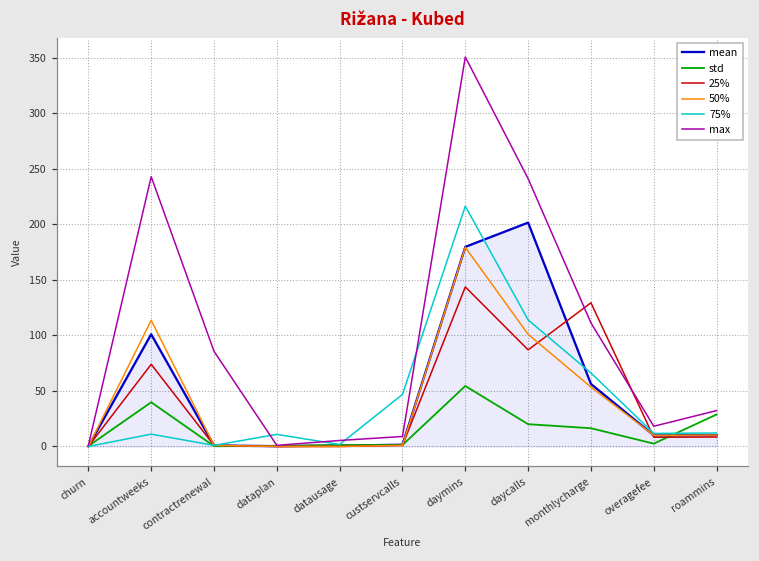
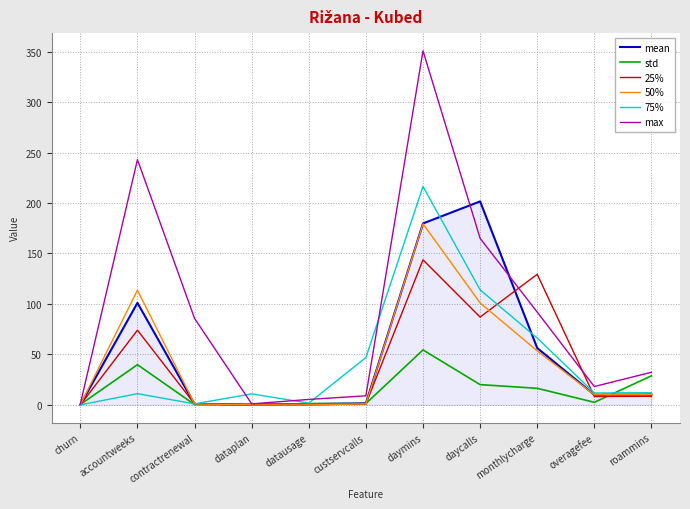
  {
    "mean": {
      "accountweeks": 101,
      "daycalls": 202,
      "monthlycharge": 56
    },
    "std": {
      "accountweeks": 40,
      "daymins": 54,
      "daycalls": 20,
      "monthlycharge": 16,
      "overagefee": 3,
      "roammins": 29
    },
    "25%": {
      "accountweeks": 74,
      "daymins": 144,
      "daycalls": 87,
      "monthlycharge": 129
    },
    "50%": {
      "accountweeks": 114,
      "daycalls": 101,
      "monthlycharge": 54
    },
    "75%": {
      "accountweeks": 11,
      "dataplan": 11,
      "custservcalls": 47,
      "daymins": 216,
      "daycalls": 114,
      "monthlycharge": 66
    },
    "max": {
      "accountweeks": 243,
      "contractrenewal": 86,
      "datausage": 5,
      "custservcalls": 9,
      "daymins": 351,
-     "daycalls": 241,
-     "monthlycharge": 111,
+     "daycalls": 165,
+     "monthlycharge": 92,
      "overagefee": 18,
      "roammins": 32
    }
  }
